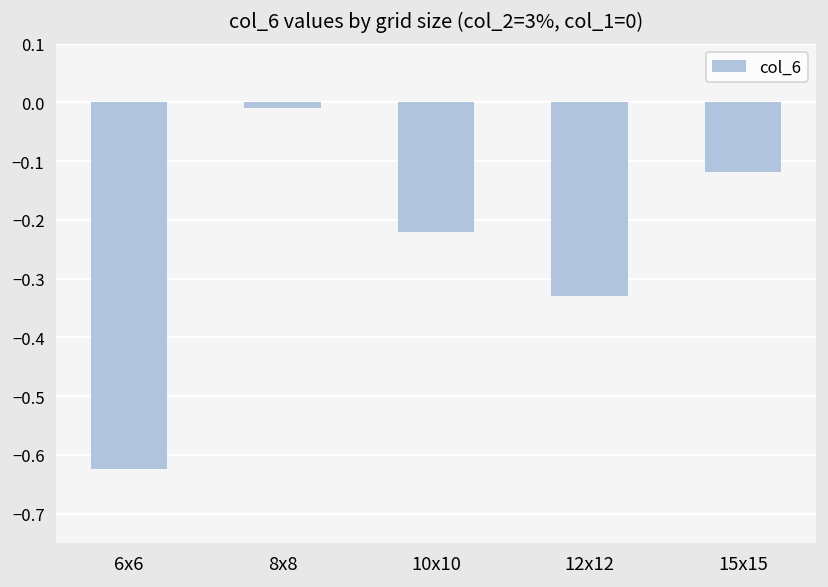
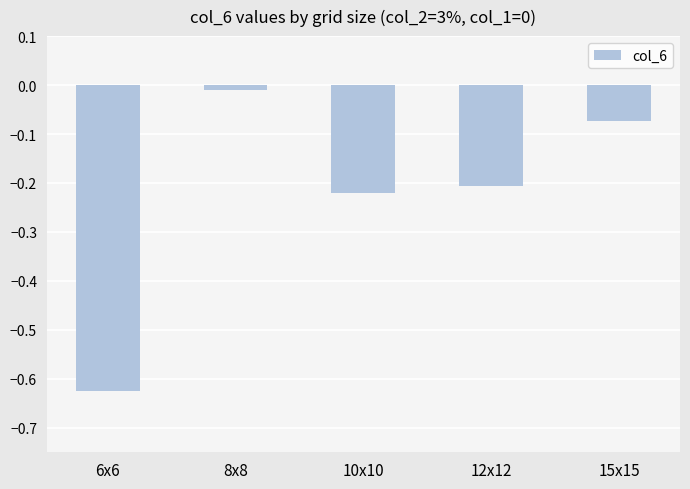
  {
    "6x6": -0.63,
    "8x8": -0.01,
    "10x10": -0.22,
-   "12x12": -0.33,
-   "15x15": -0.12
+   "12x12": -0.21,
+   "15x15": -0.07
  }
